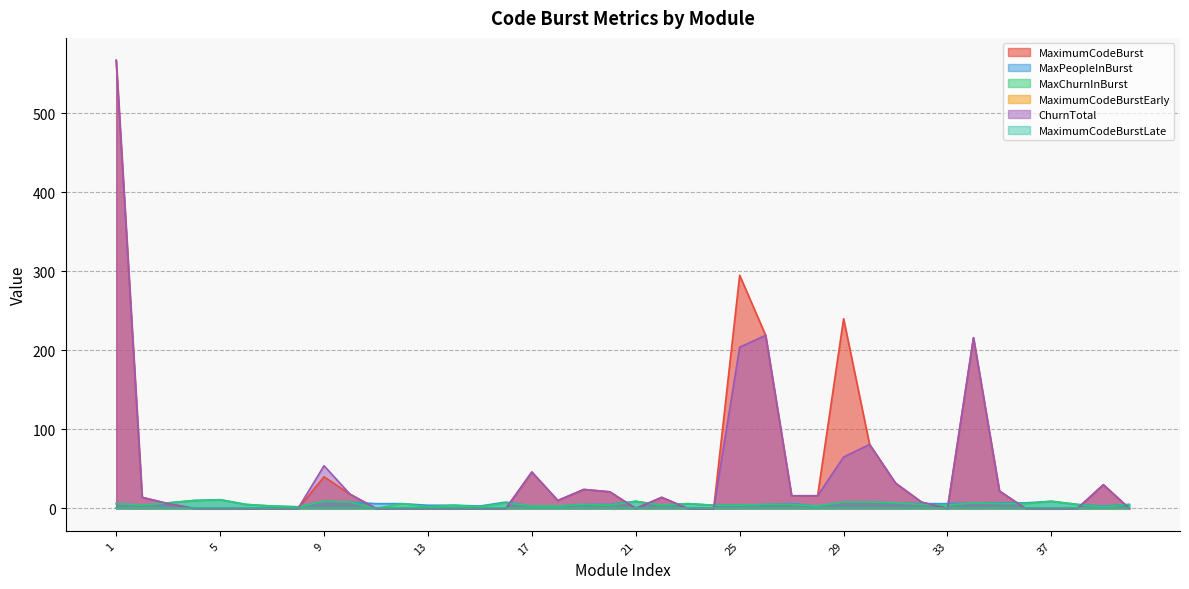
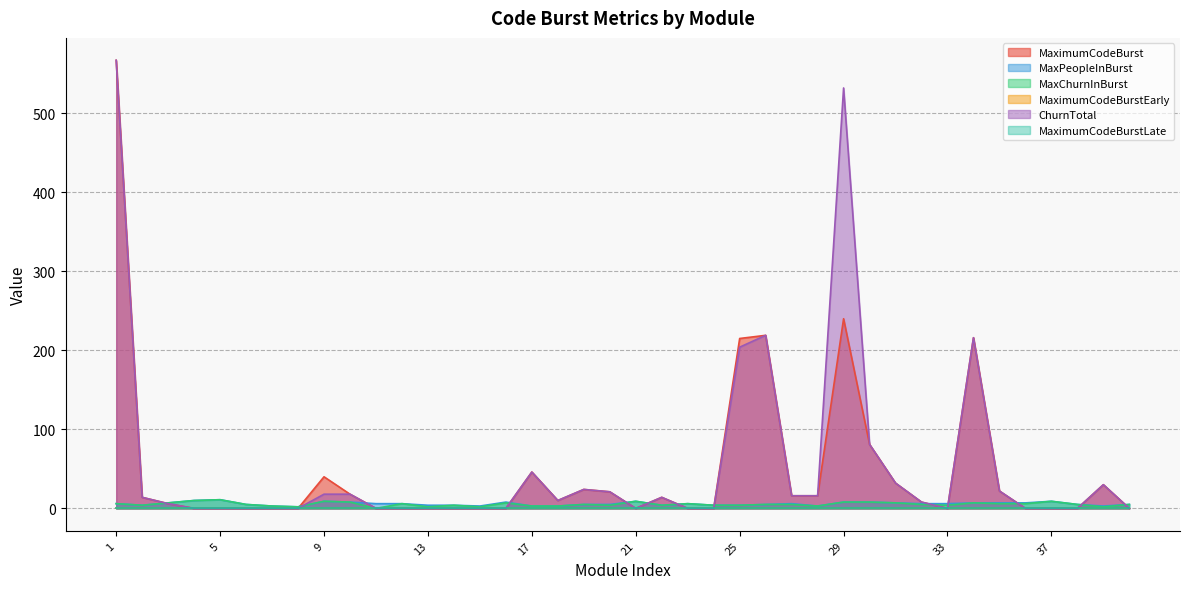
  {
    "MaximumCodeBurst": {
      "9": 40,
-     "25": 300,
+     "25": 220,
      "29": 240
    },
    "ChurnTotal": {
-     "9": 50,
+     "9": 20,
      "25": 200,
-     "29": 70
+     "29": 530
    }
  }
